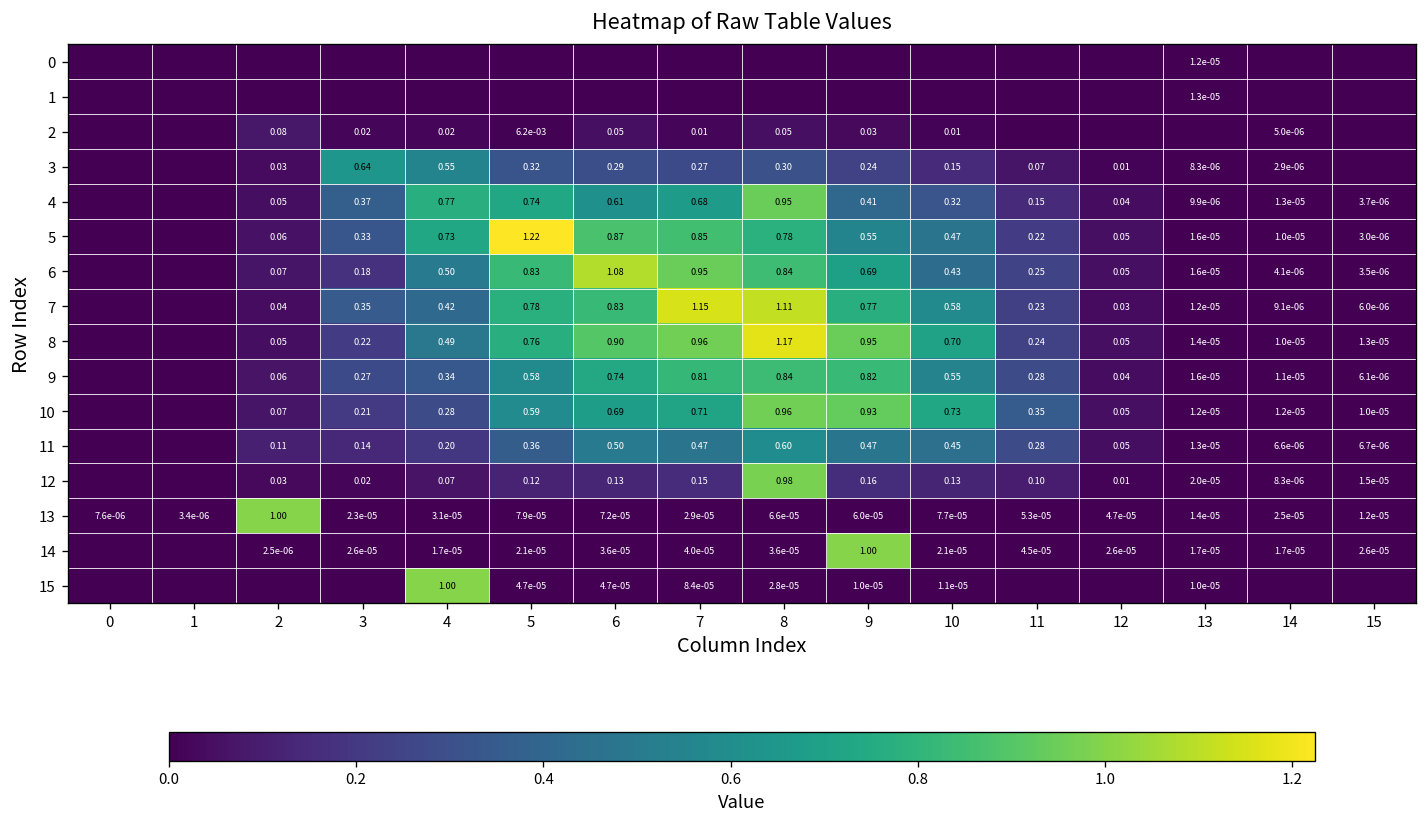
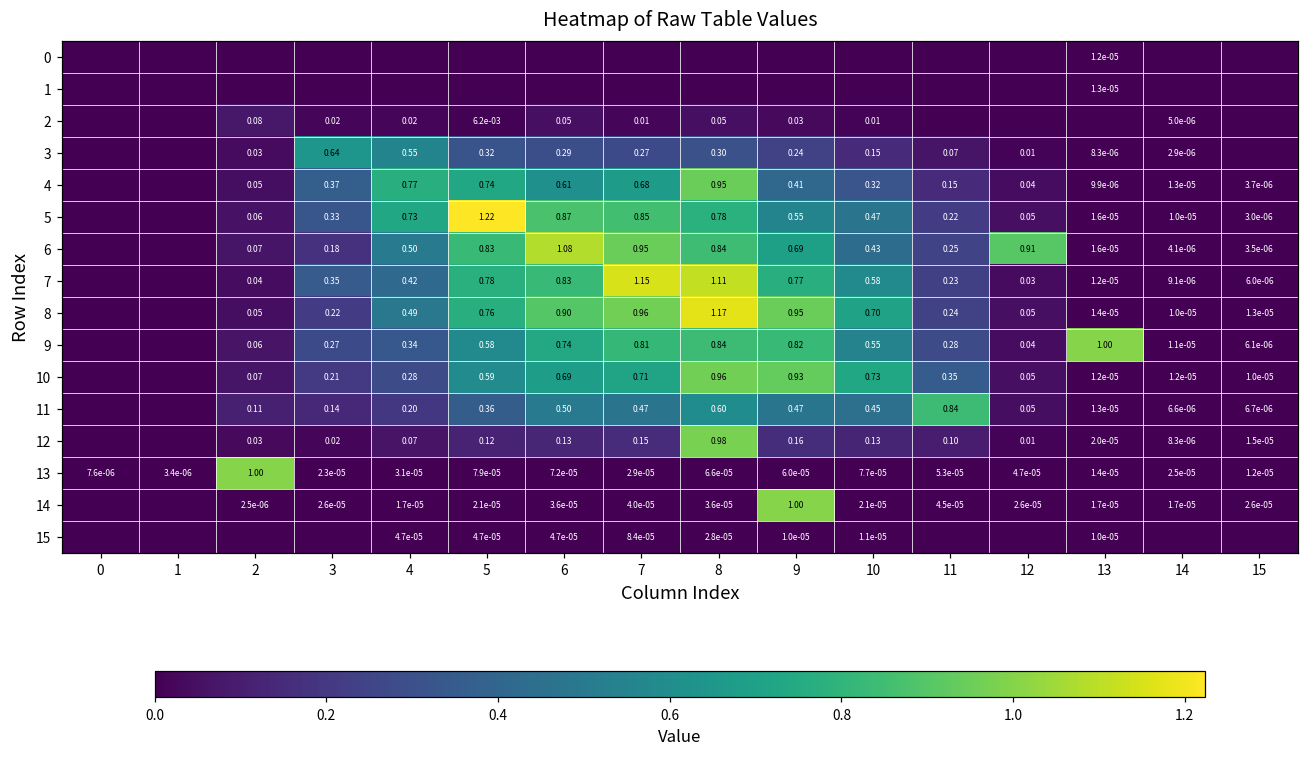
  {
    "0": {
      "13": "1.2e-05"
    },
    "1": {
      "13": "1.3e-05"
    },
    "2": {
      "2": "0.08",
      "3": "0.02",
      "4": "0.02",
      "5": "6.2e-03",
      "6": "0.05",
      "7": "0.01",
      "8": "0.05",
      "9": "0.03",
      "10": "0.01",
      "14": "5.0e-06"
    },
    "3": {
      "2": "0.03",
      "3": "0.64",
      "4": "0.55",
      "5": "0.32",
      "6": "0.29",
      "7": "0.27",
      "8": "0.30",
      "9": "0.24",
      "10": "0.15",
      "11": "0.07",
      "12": "0.01",
      "13": "8.3e-06",
      "14": "2.9e-06"
    },
    "4": {
      "2": "0.05",
      "3": "0.37",
      "4": "0.77",
      "5": "0.74",
      "6": "0.61",
      "7": "0.68",
      "8": "0.95",
      "9": "0.41",
      "10": "0.32",
      "11": "0.15",
      "12": "0.04",
      "13": "9.9e-06",
      "14": "1.3e-05",
      "15": "3.7e-06"
    },
    "5": {
      "2": "0.06",
      "3": "0.33",
      "4": "0.73",
      "5": "1.22",
      "6": "0.87",
      "7": "0.85",
      "8": "0.78",
      "9": "0.55",
      "10": "0.47",
      "11": "0.22",
      "12": "0.05",
      "13": "1.6e-05",
      "14": "1.0e-05",
      "15": "3.0e-06"
    },
    "6": {
      "2": "0.07",
      "3": "0.18",
      "4": "0.50",
      "5": "0.83",
      "6": "1.08",
      "7": "0.95",
      "8": "0.84",
      "9": "0.69",
      "10": "0.43",
      "11": "0.25",
-     "12": "0.05",
+     "12": "0.91",
      "13": "1.6e-05",
      "14": "4.1e-06",
      "15": "3.5e-06"
    },
    "7": {
      "2": "0.04",
      "3": "0.35",
      "4": "0.42",
      "5": "0.78",
      "6": "0.83",
      "7": "1.15",
      "8": "1.11",
      "9": "0.77",
      "10": "0.58",
      "11": "0.23",
      "12": "0.03",
      "13": "1.2e-05",
      "14": "9.1e-06",
      "15": "6.0e-06"
    },
    "8": {
      "2": "0.05",
      "3": "0.22",
      "4": "0.49",
      "5": "0.76",
      "6": "0.90",
      "7": "0.96",
      "8": "1.17",
      "9": "0.95",
      "10": "0.70",
      "11": "0.24",
      "12": "0.05",
      "13": "1.4e-05",
      "14": "1.0e-05",
      "15": "1.3e-05"
    },
    "9": {
      "2": "0.06",
      "3": "0.27",
      "4": "0.34",
      "5": "0.58",
      "6": "0.74",
      "7": "0.81",
      "8": "0.84",
      "9": "0.82",
      "10": "0.55",
      "11": "0.28",
      "12": "0.04",
-     "13": "1.6e-05",
+     "13": "1.00",
      "14": "1.1e-05",
      "15": "6.1e-06"
    },
    "10": {
      "2": "0.07",
      "3": "0.21",
      "4": "0.28",
      "5": "0.59",
      "6": "0.69",
      "7": "0.71",
      "8": "0.96",
      "9": "0.93",
      "10": "0.73",
      "11": "0.35",
      "12": "0.05",
      "13": "1.2e-05",
      "14": "1.2e-05",
      "15": "1.0e-05"
    },
    "11": {
      "2": "0.11",
      "3": "0.14",
      "4": "0.20",
      "5": "0.36",
      "6": "0.50",
      "7": "0.47",
      "8": "0.60",
      "9": "0.47",
      "10": "0.45",
-     "11": "0.28",
+     "11": "0.84",
      "12": "0.05",
      "13": "1.3e-05",
      "14": "6.6e-06",
      "15": "6.7e-06"
    },
    "12": {
      "2": "0.03",
      "3": "0.02",
      "4": "0.07",
      "5": "0.12",
      "6": "0.13",
      "7": "0.15",
      "8": "0.98",
      "9": "0.16",
      "10": "0.13",
      "11": "0.10",
      "12": "0.01",
      "13": "2.0e-05",
      "14": "8.3e-06",
      "15": "1.5e-05"
    },
    "13": {
      "0": "7.6e-06",
      "1": "3.4e-06",
      "2": "1.00",
      "3": "2.3e-05",
      "4": "3.1e-05",
      "5": "7.9e-05",
      "6": "7.2e-05",
      "7": "2.9e-05",
      "8": "6.6e-05",
      "9": "6.0e-05",
      "10": "7.7e-05",
      "11": "5.3e-05",
      "12": "4.7e-05",
      "13": "1.4e-05",
      "14": "2.5e-05",
      "15": "1.2e-05"
    },
    "14": {
      "2": "2.5e-06",
      "3": "2.6e-05",
      "4": "1.7e-05",
      "5": "2.1e-05",
      "6": "3.6e-05",
      "7": "4.0e-05",
      "8": "3.6e-05",
      "9": "1.00",
      "10": "2.1e-05",
      "11": "4.5e-05",
      "12": "2.6e-05",
      "13": "1.7e-05",
      "14": "1.7e-05",
      "15": "2.6e-05"
    },
    "15": {
-     "4": "1.00",
+     "4": "4.7e-05",
      "5": "4.7e-05",
      "6": "4.7e-05",
      "7": "8.4e-05",
      "8": "2.8e-05",
      "9": "1.0e-05",
      "10": "1.1e-05",
      "13": "1.0e-05"
    }
  }
